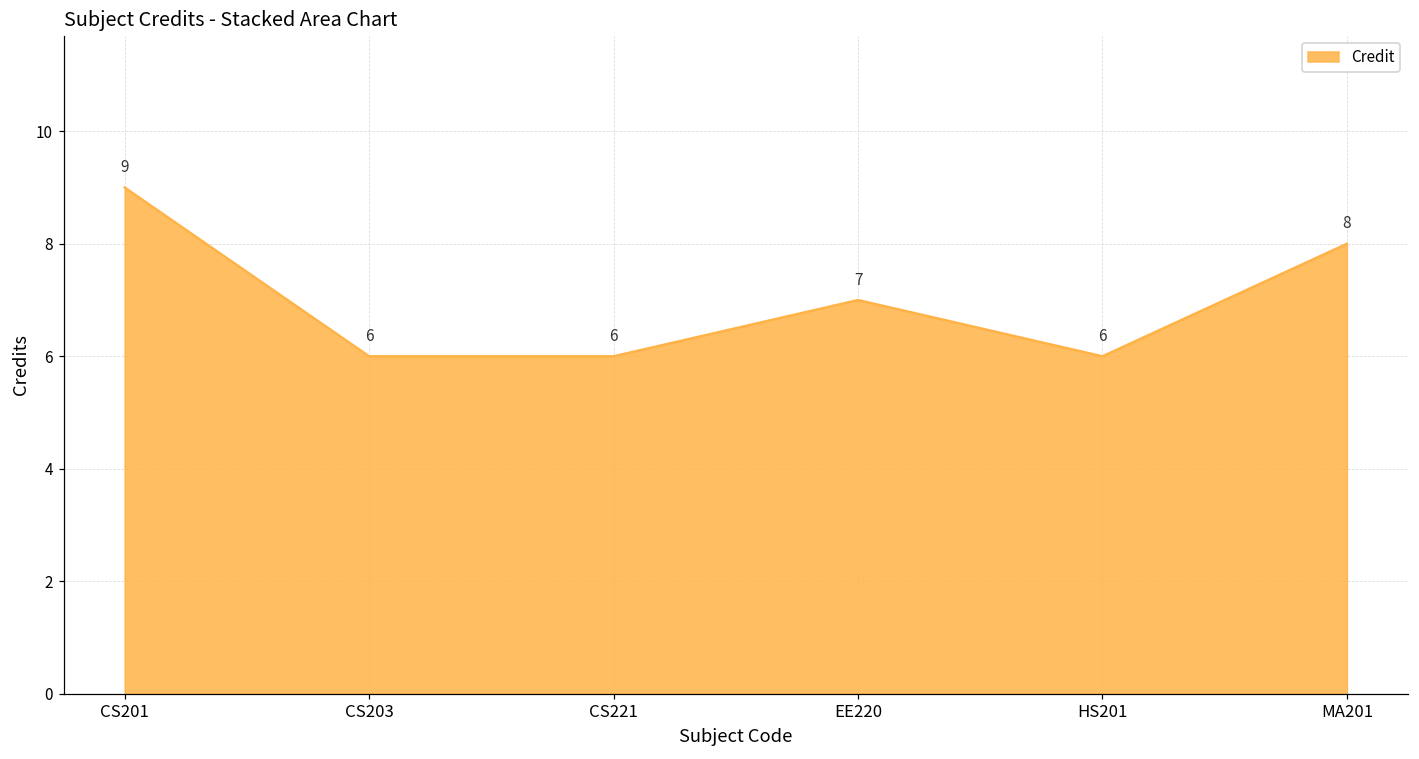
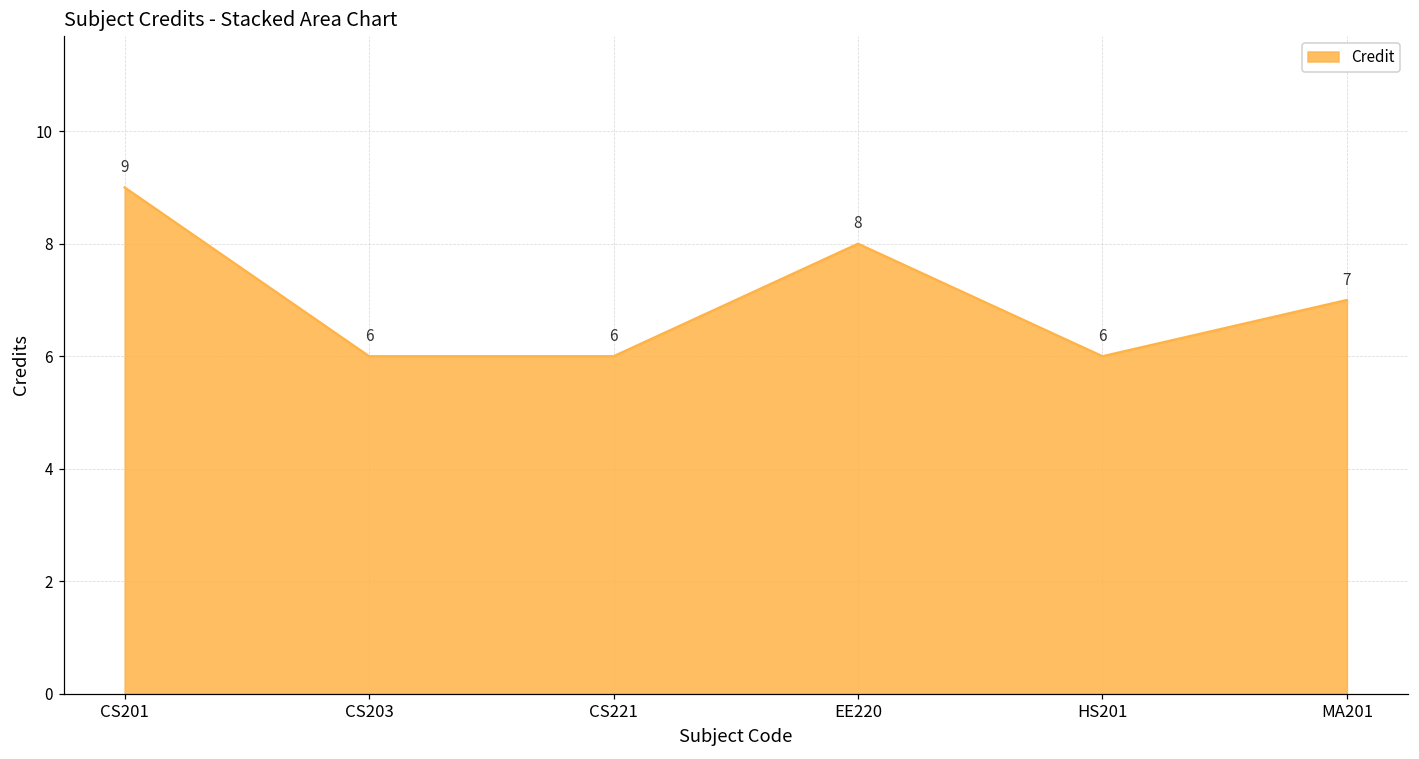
  {
    "CS201": 9,
    "CS203": 6,
    "CS221": 6,
-   "EE220": 7,
+   "EE220": 8,
    "HS201": 6,
-   "MA201": 8
+   "MA201": 7
  }
